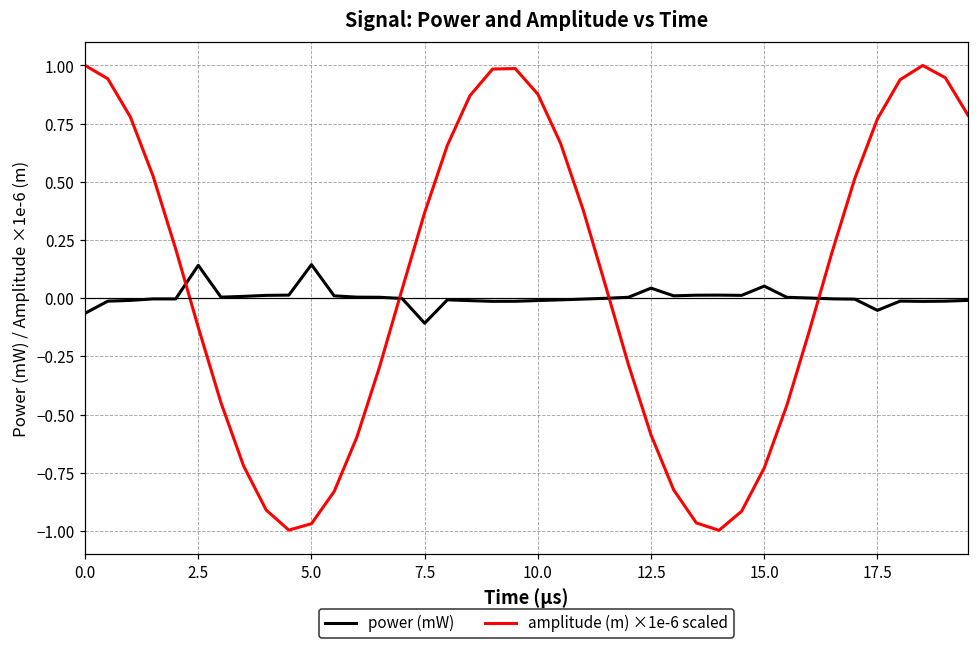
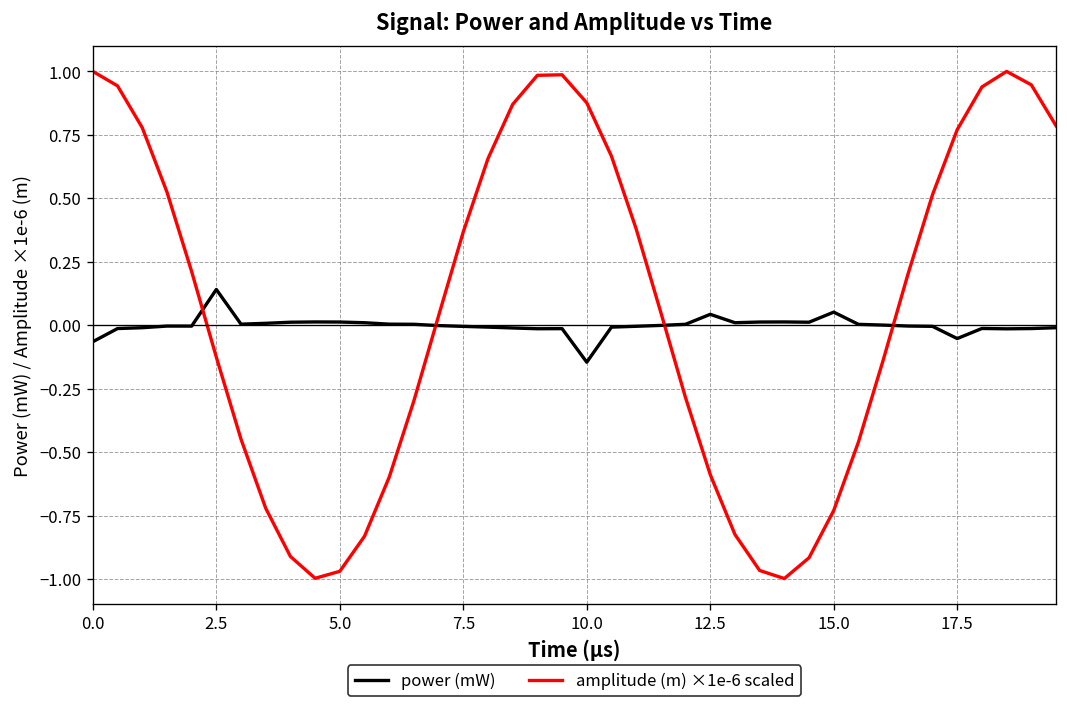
  {
    "power (mW)": {
      "0.0": -0.06,
      "2.5": 0.14,
-     "5.0": 0.14,
-     "7.5": -0.11,
-     "10.0": -0.01,
+     "5.0": 0.01,
+     "7.5": 0.00,
+     "10.0": -0.15,
      "12.5": 0.04,
      "15.0": 0.05,
      "17.5": -0.05
    },
    "amplitude (m) ×1e-6 scaled": {
      "0.0": 1.00,
      "2.5": -0.13,
      "5.0": -0.97,
      "7.5": 0.37,
      "10.0": 0.88,
      "12.5": -0.59,
      "15.0": -0.73,
      "17.5": 0.77
    }
  }
